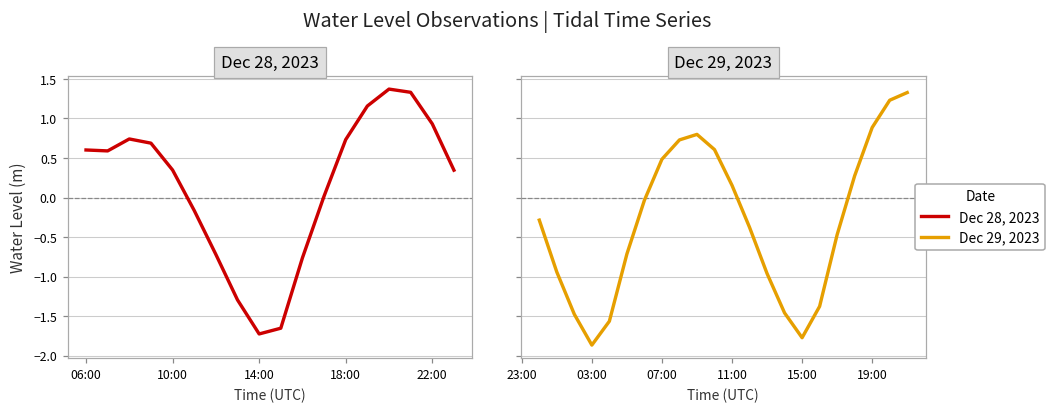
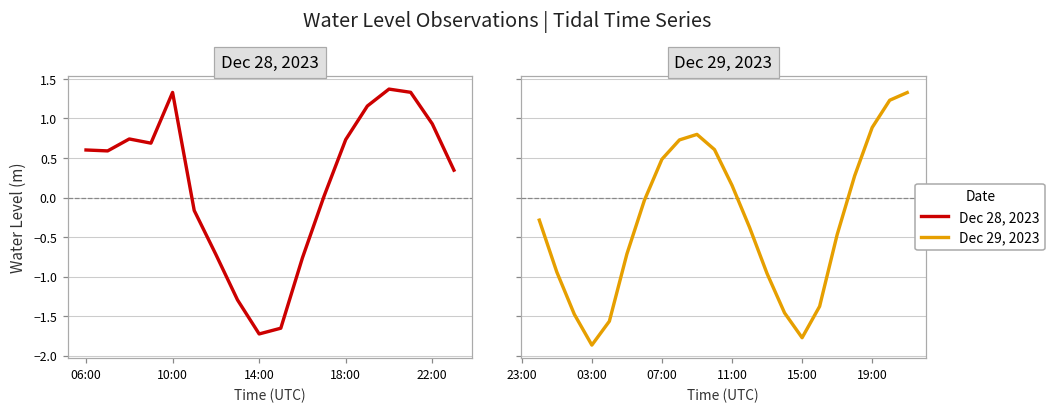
  {
    "Dec 28, 2023": {
      "06:00": 0.6,
-     "10:00": 0.3,
+     "10:00": 1.3,
      "14:00": -1.7,
      "18:00": 0.7,
      "22:00": 0.9
    }
  }
